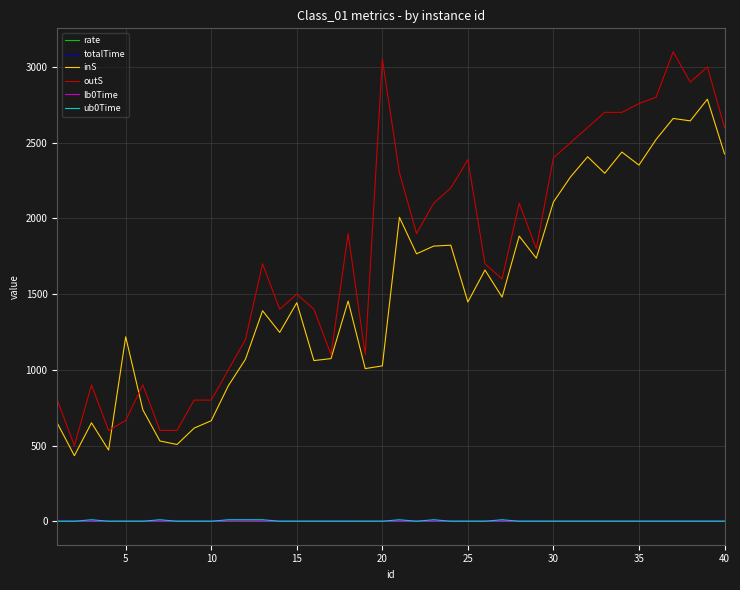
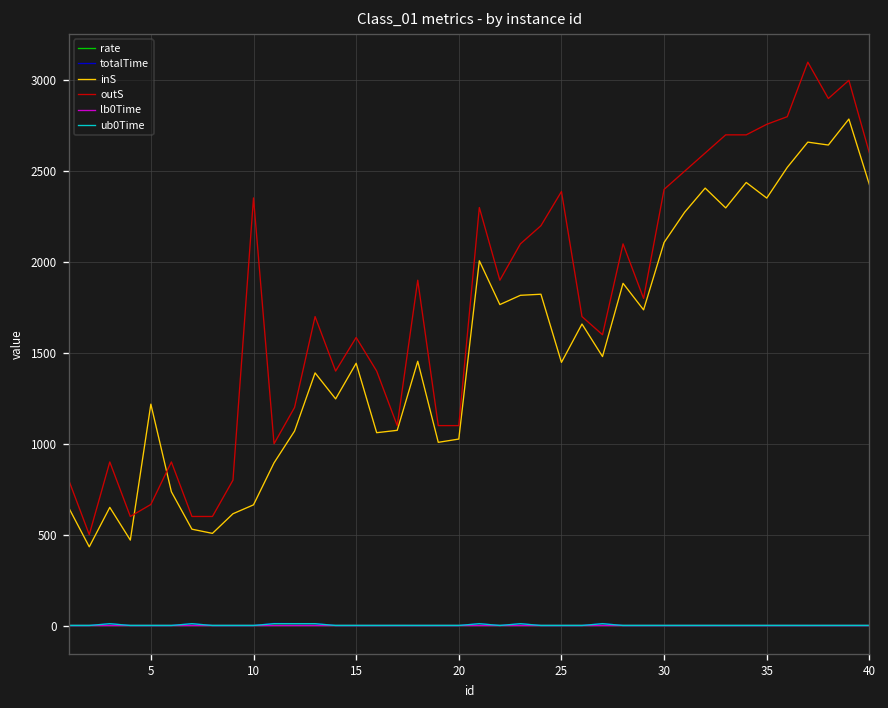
  {
    "inS": {
      "5": 1220,
      "10": 660,
      "15": 1440,
      "20": 1030,
      "25": 1450,
      "30": 2110,
      "35": 2350,
      "40": 2430
    },
    "outS": {
      "5": 670,
-     "10": 800,
-     "15": 1500,
-     "20": 3050,
+     "10": 2350,
+     "15": 1590,
+     "20": 1100,
      "25": 2390,
      "30": 2400,
      "35": 2760,
      "40": 2600
    }
  }
